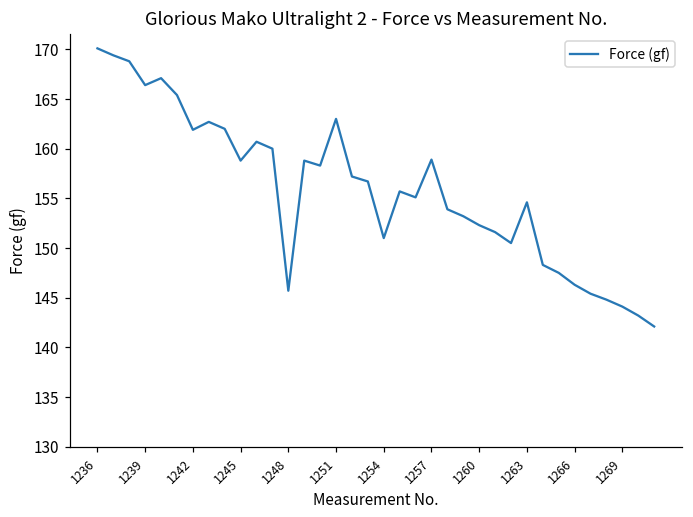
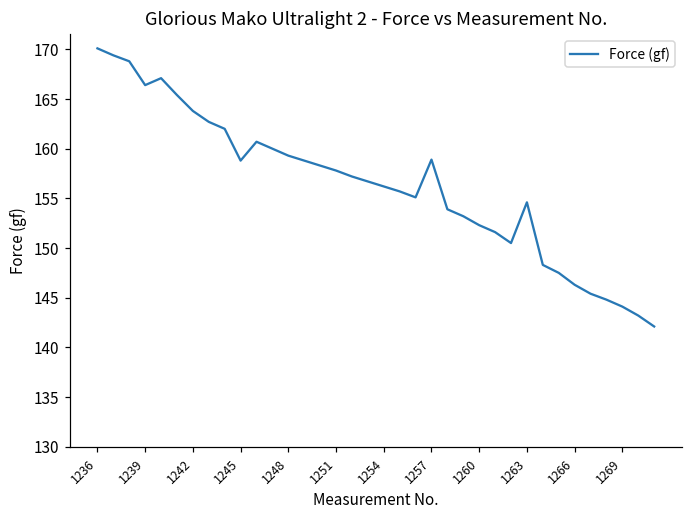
  {
    "1236": 170,
    "1239": 166,
-   "1242": 162,
+   "1242": 164,
    "1245": 159,
-   "1248": 146,
-   "1251": 163,
-   "1254": 151,
+   "1248": 159,
+   "1251": 158,
+   "1254": 156,
    "1257": 159,
    "1260": 152,
    "1263": 155,
    "1266": 146,
    "1269": 144
  }
